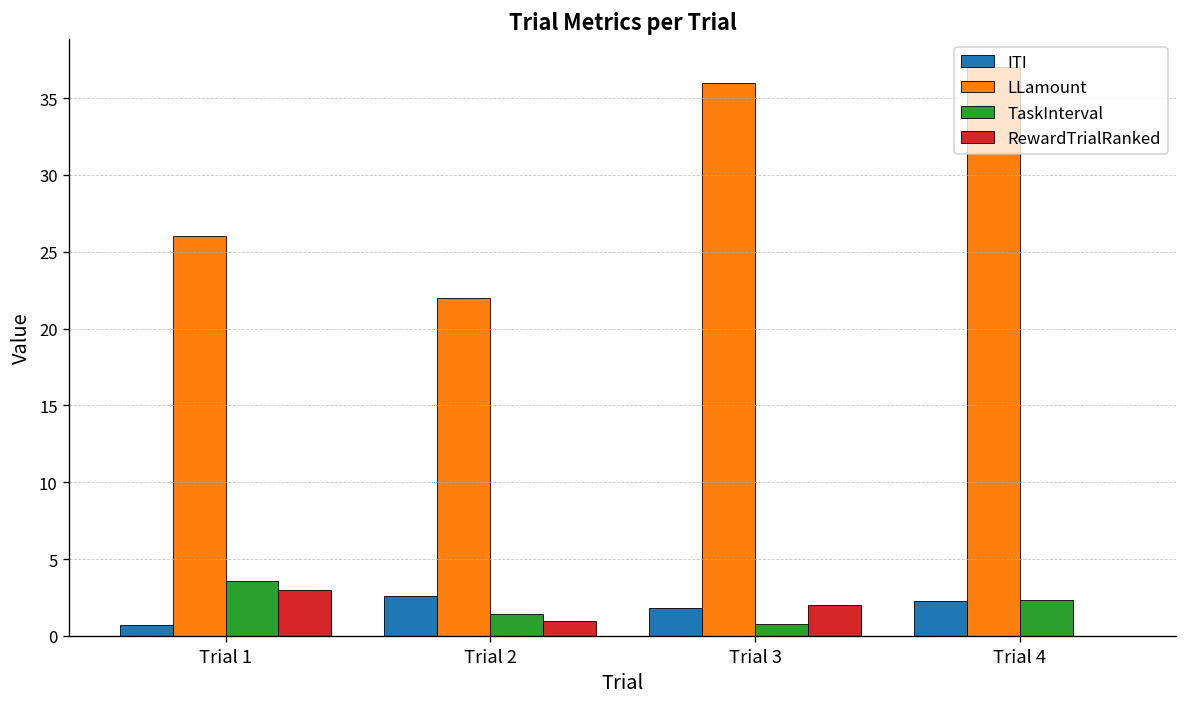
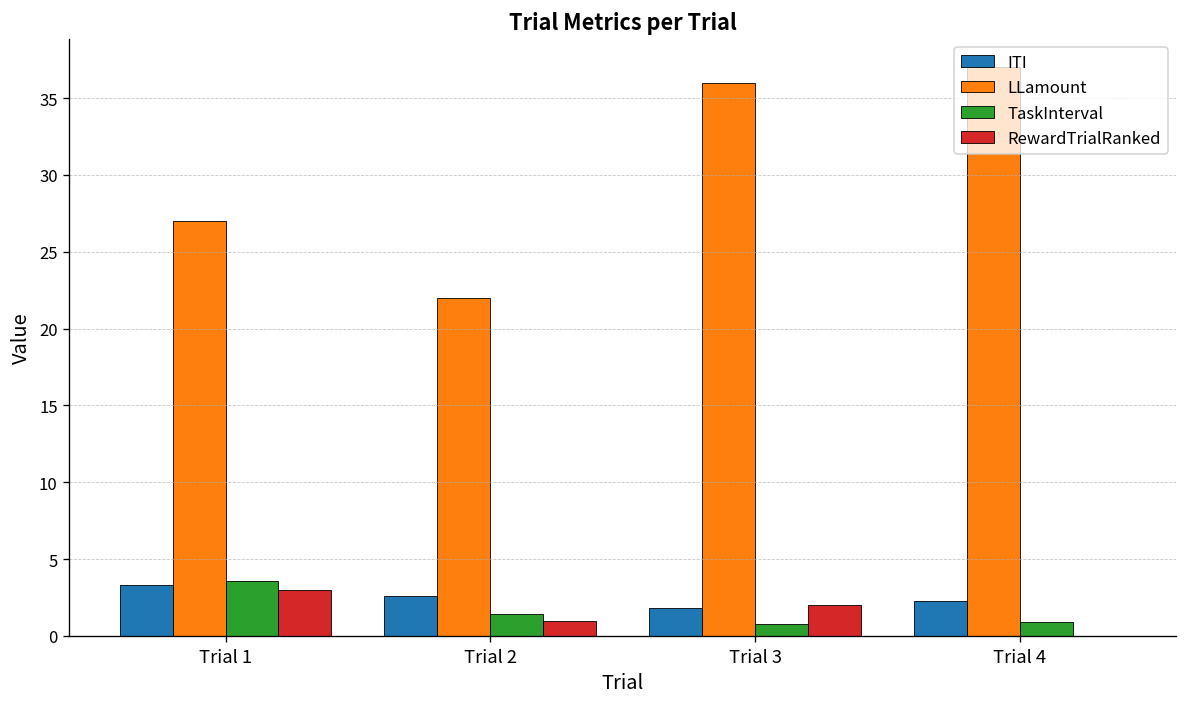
  {
    "ITI": {
-     "Trial 1": 0.7,
+     "Trial 1": 3.3,
      "Trial 2": 2.6,
      "Trial 3": 1.8,
      "Trial 4": 2.3
    },
    "LLamount": {
-     "Trial 1": 26,
+     "Trial 1": 27,
      "Trial 2": 22,
      "Trial 3": 36
    },
    "TaskInterval": {
      "Trial 1": 3.6,
      "Trial 2": 1.4,
      "Trial 3": 0.8,
-     "Trial 4": 2.3
+     "Trial 4": 0.9
    },
    "RewardTrialRanked": {
      "Trial 1": 3.0,
      "Trial 2": 1.0,
      "Trial 3": 2.0,
      "Trial 4": 0.0
    }
  }
